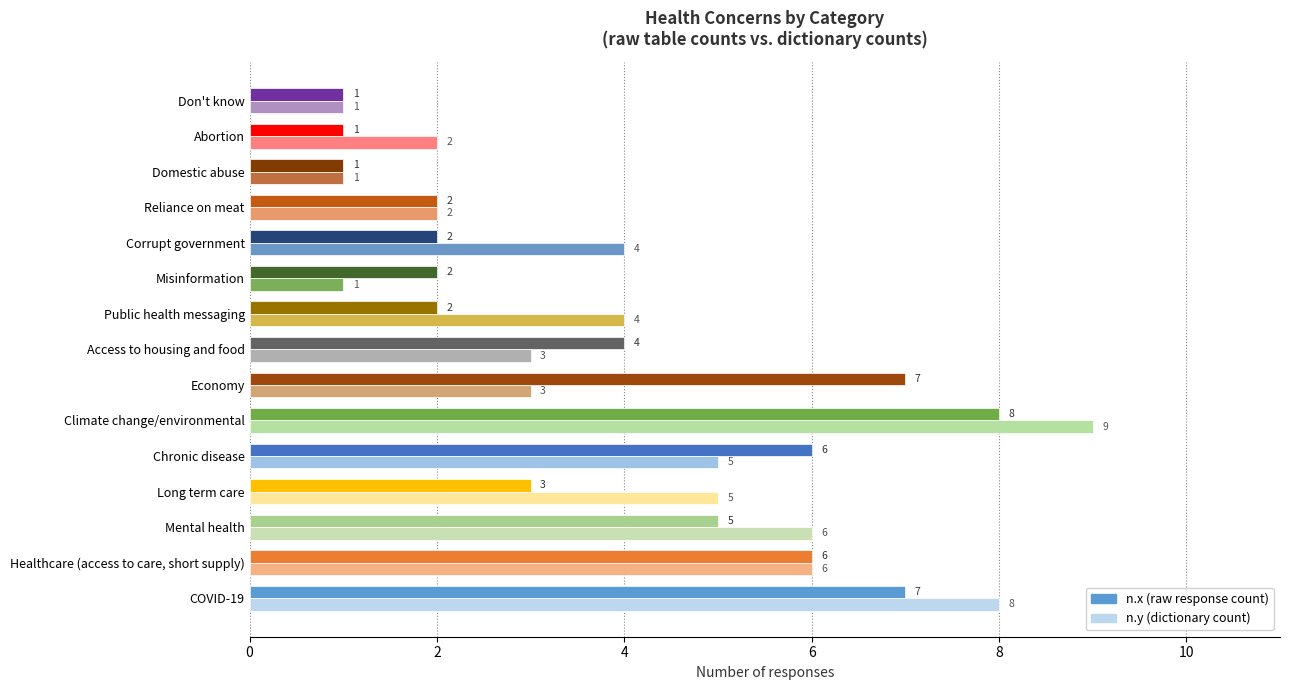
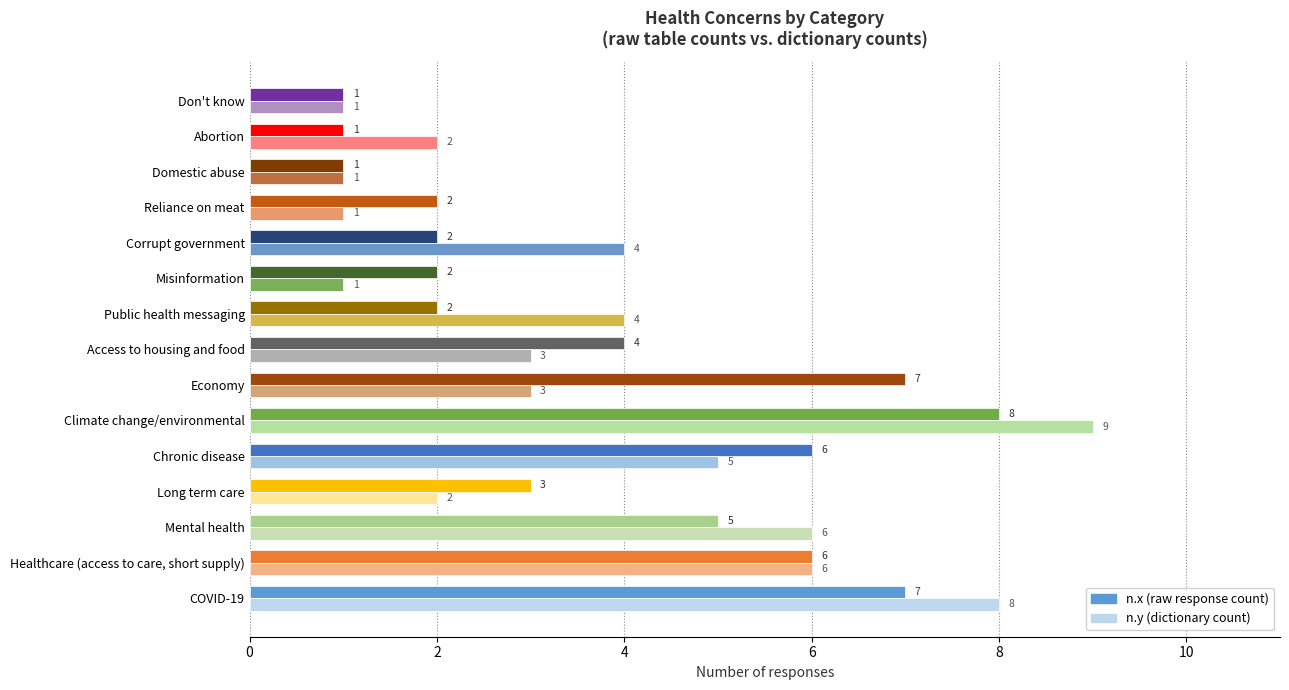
  {
    "n.y (dictionary count)": {
      "Don't know": 1,
      "Abortion": 2,
      "Domestic abuse": 1,
-     "Reliance on meat": 2,
+     "Reliance on meat": 1,
      "Corrupt government": 4,
      "Misinformation": 1,
      "Public health messaging": 4,
      "Access to housing and food": 3,
      "Economy": 3,
      "Climate change/environmental": 9,
      "Chronic disease": 5,
-     "Long term care": 5,
+     "Long term care": 2,
      "Mental health": 6,
      "Healthcare (access to care, short supply)": 6,
      "COVID-19": 8
    }
  }
